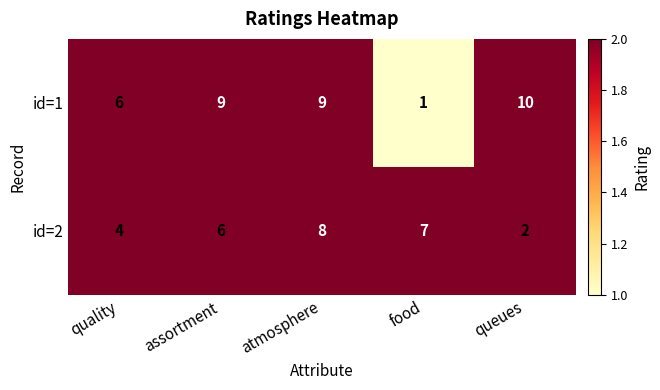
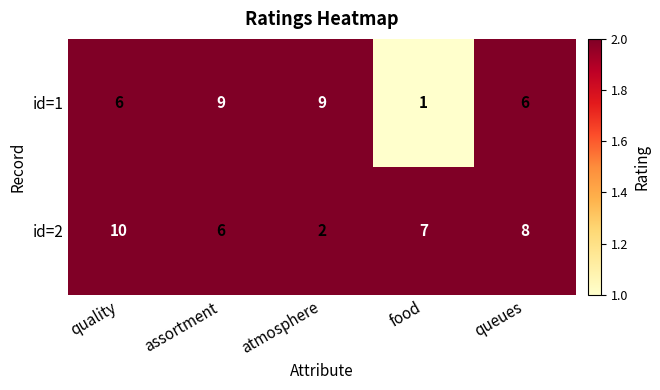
  {
    "id=1": {
      "quality": 6,
      "assortment": 9,
      "atmosphere": 9,
      "food": 1,
-     "queues": 10
+     "queues": 6
    },
    "id=2": {
-     "quality": 4,
+     "quality": 10,
      "assortment": 6,
-     "atmosphere": 8,
+     "atmosphere": 2,
      "food": 7,
-     "queues": 2
+     "queues": 8
    }
  }
